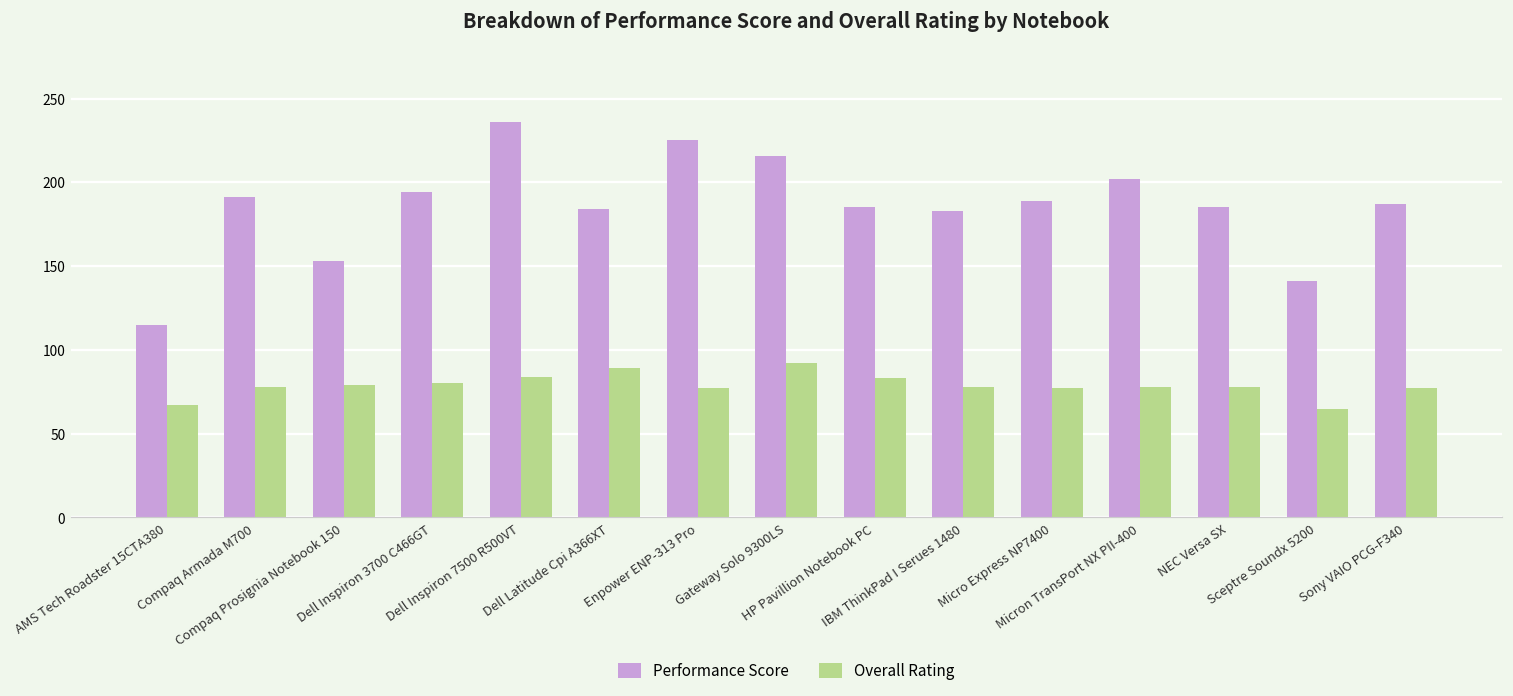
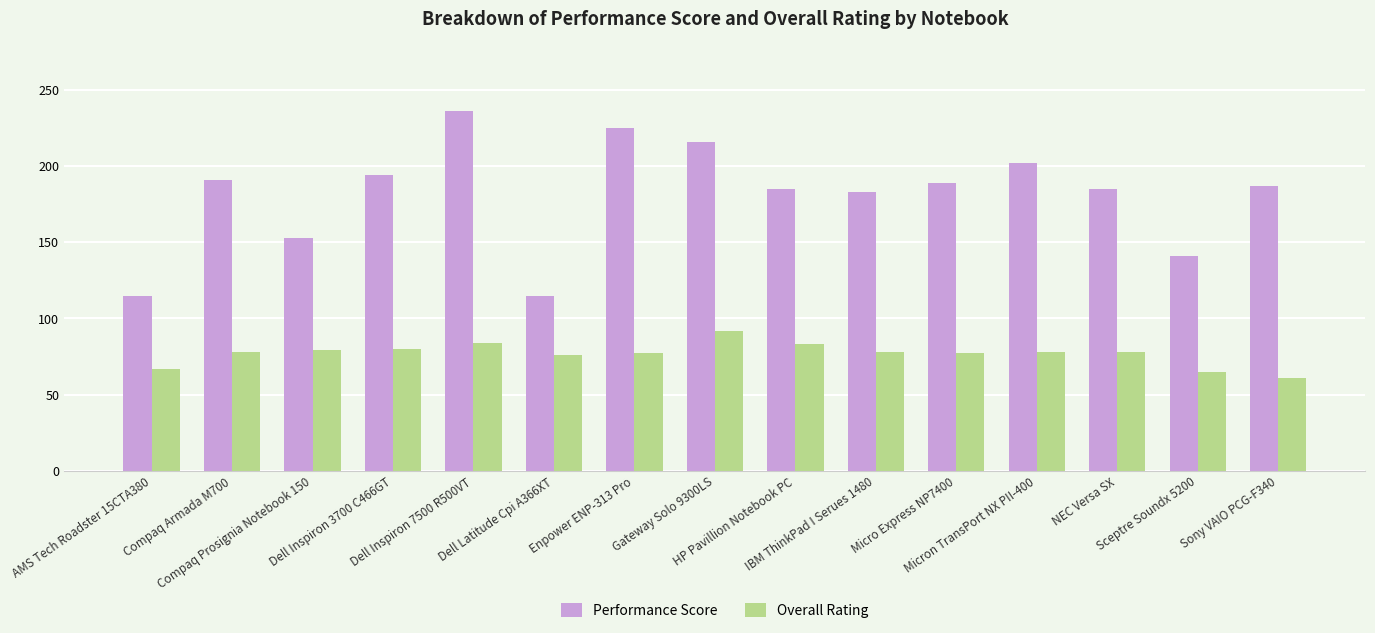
  {
    "Performance Score": {
      "AMS Tech Roadster 15CTA380": 115,
      "Compaq Armada M700": 191,
      "Compaq Prosignia Notebook 150": 153,
      "Dell Inspiron 3700 C466GT": 194,
      "Dell Inspiron 7500 R500VT": 236,
-     "Dell Latitude Cpi A366XT": 184,
+     "Dell Latitude Cpi A366XT": 115,
      "Enpower ENP-313 Pro": 225,
      "Gateway Solo 9300LS": 216,
      "HP Pavillion Notebook PC": 185,
      "IBM ThinkPad I Serues 1480": 183,
      "Micro Express NP7400": 189,
      "Micron TransPort NX PII-400": 202,
      "NEC Versa SX": 185,
      "Sceptre Soundx 5200": 141,
      "Sony VAIO PCG-F340": 187
    },
    "Overall Rating": {
      "AMS Tech Roadster 15CTA380": 67,
      "Compaq Armada M700": 78,
      "Compaq Prosignia Notebook 150": 79,
      "Dell Inspiron 3700 C466GT": 80,
      "Dell Inspiron 7500 R500VT": 84,
-     "Dell Latitude Cpi A366XT": 89,
+     "Dell Latitude Cpi A366XT": 76,
      "Enpower ENP-313 Pro": 77,
      "Gateway Solo 9300LS": 92,
      "HP Pavillion Notebook PC": 83,
      "IBM ThinkPad I Serues 1480": 78,
      "Micro Express NP7400": 77,
      "Micron TransPort NX PII-400": 78,
      "NEC Versa SX": 78,
      "Sceptre Soundx 5200": 65,
-     "Sony VAIO PCG-F340": 77
+     "Sony VAIO PCG-F340": 61
    }
  }
